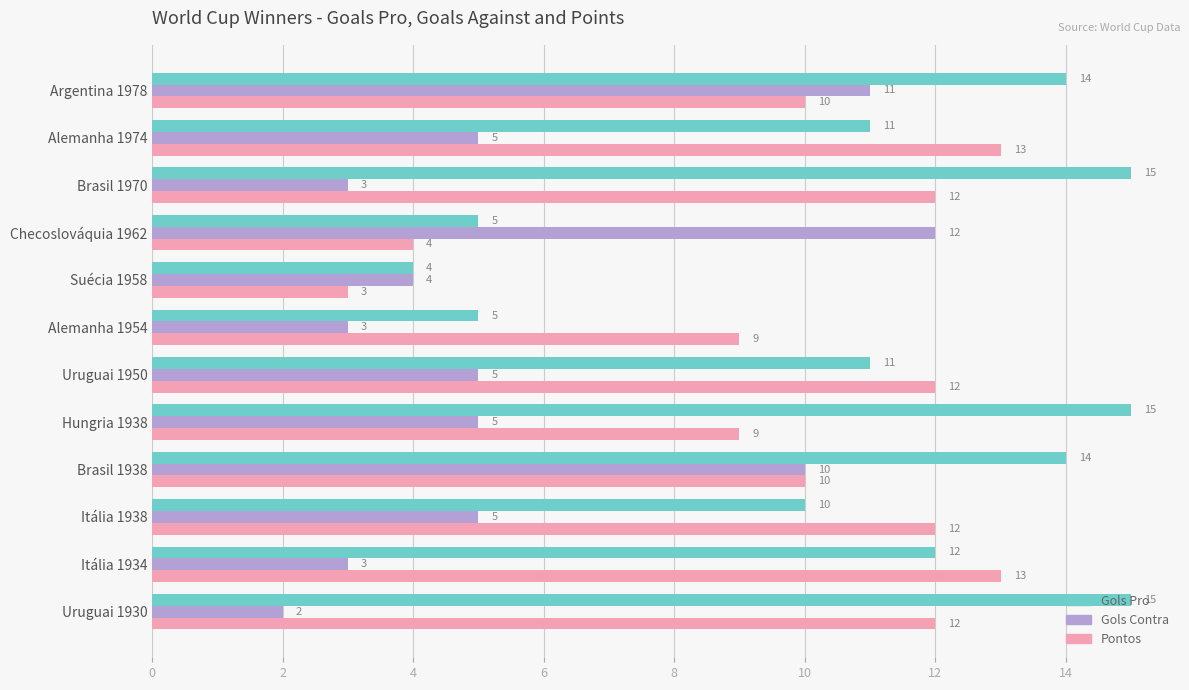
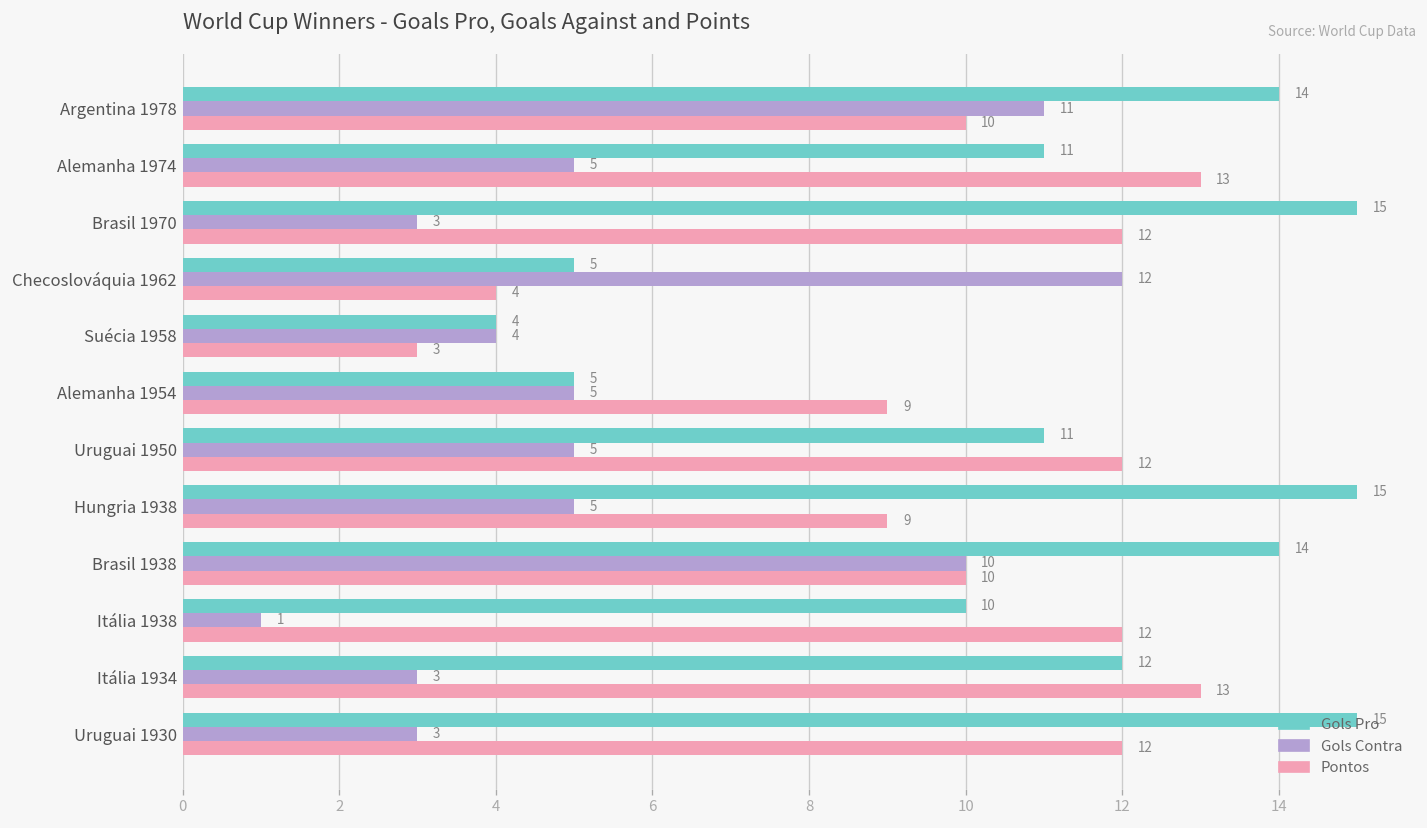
  {
    "Gols Pro": {
      "Argentina 1978": 14,
      "Alemanha 1974": 11,
      "Brasil 1970": 15,
      "Checoslováquia 1962": 5,
      "Suécia 1958": 4,
      "Alemanha 1954": 5,
      "Uruguai 1950": 11,
      "Hungria 1938": 15,
      "Brasil 1938": 14,
      "Itália 1938": 10,
      "Itália 1934": 12,
      "Uruguai 1930": 15
    },
    "Gols Contra": {
      "Argentina 1978": 11,
      "Alemanha 1974": 5,
      "Brasil 1970": 3,
      "Checoslováquia 1962": 12,
      "Suécia 1958": 4,
-     "Alemanha 1954": 3,
+     "Alemanha 1954": 5,
      "Uruguai 1950": 5,
      "Hungria 1938": 5,
      "Brasil 1938": 10,
-     "Itália 1938": 5,
+     "Itália 1938": 1,
      "Itália 1934": 3,
-     "Uruguai 1930": 2
+     "Uruguai 1930": 3
    },
    "Pontos": {
      "Argentina 1978": 10,
      "Alemanha 1974": 13,
      "Brasil 1970": 12,
      "Checoslováquia 1962": 4,
      "Suécia 1958": 3,
      "Alemanha 1954": 9,
      "Uruguai 1950": 12,
      "Hungria 1938": 9,
      "Brasil 1938": 10,
      "Itália 1938": 12,
      "Itália 1934": 13,
      "Uruguai 1930": 12
    }
  }
